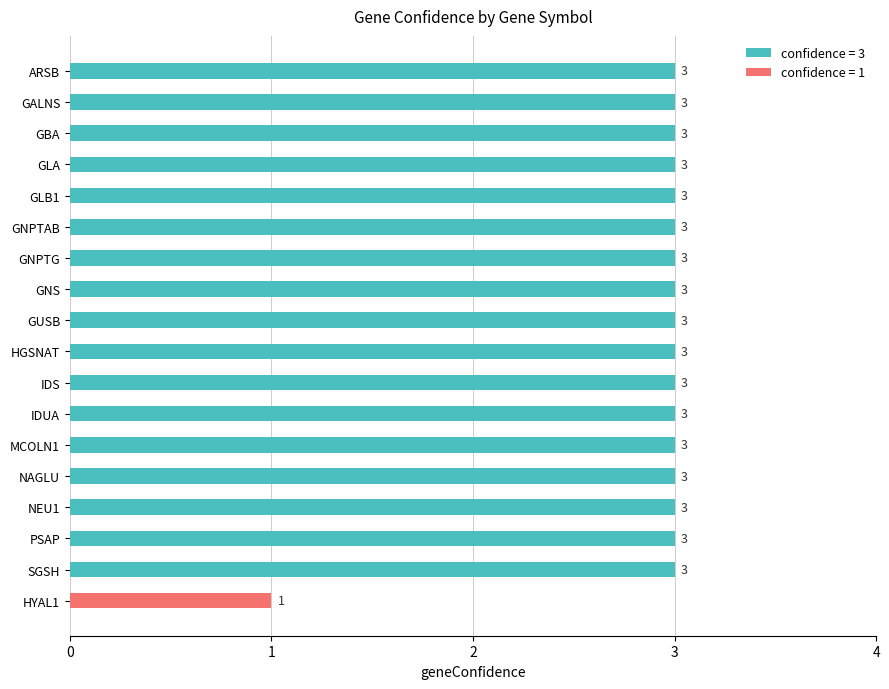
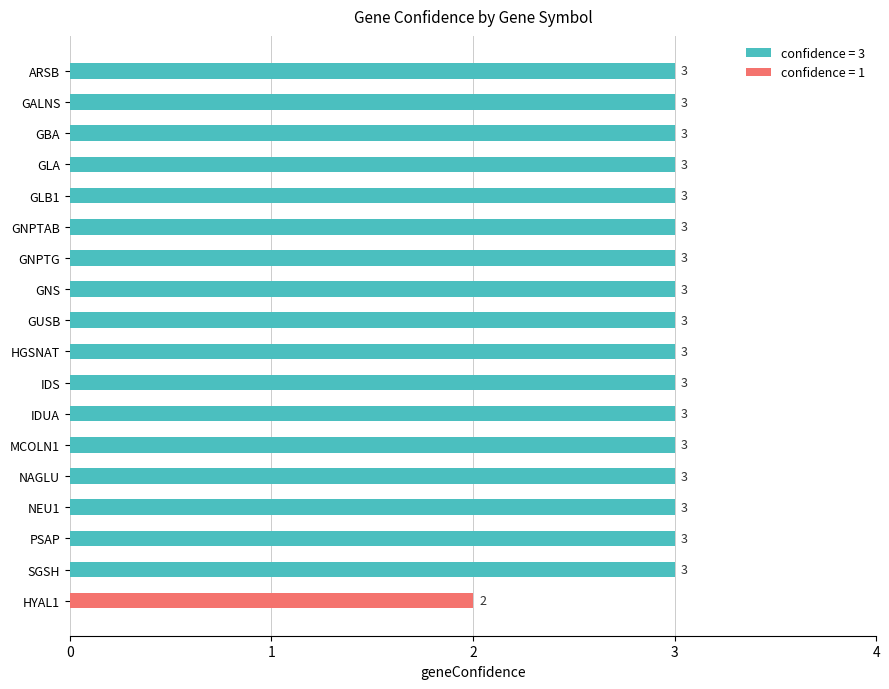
  {
    "ARSB": 3,
    "GALNS": 3,
    "GBA": 3,
    "GLA": 3,
    "GLB1": 3,
    "GNPTAB": 3,
    "GNPTG": 3,
    "GNS": 3,
    "GUSB": 3,
    "HGSNAT": 3,
    "IDS": 3,
    "IDUA": 3,
    "MCOLN1": 3,
    "NAGLU": 3,
    "NEU1": 3,
    "PSAP": 3,
    "SGSH": 3,
-   "HYAL1": 1
+   "HYAL1": 2
  }
